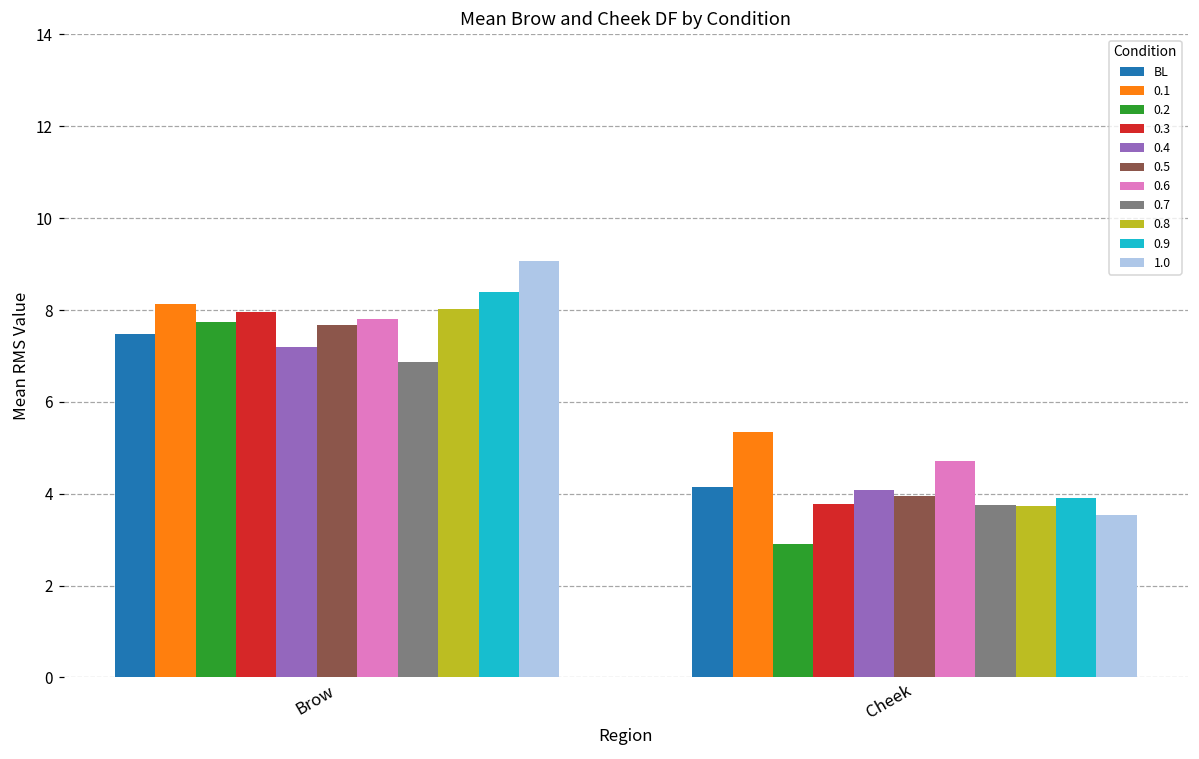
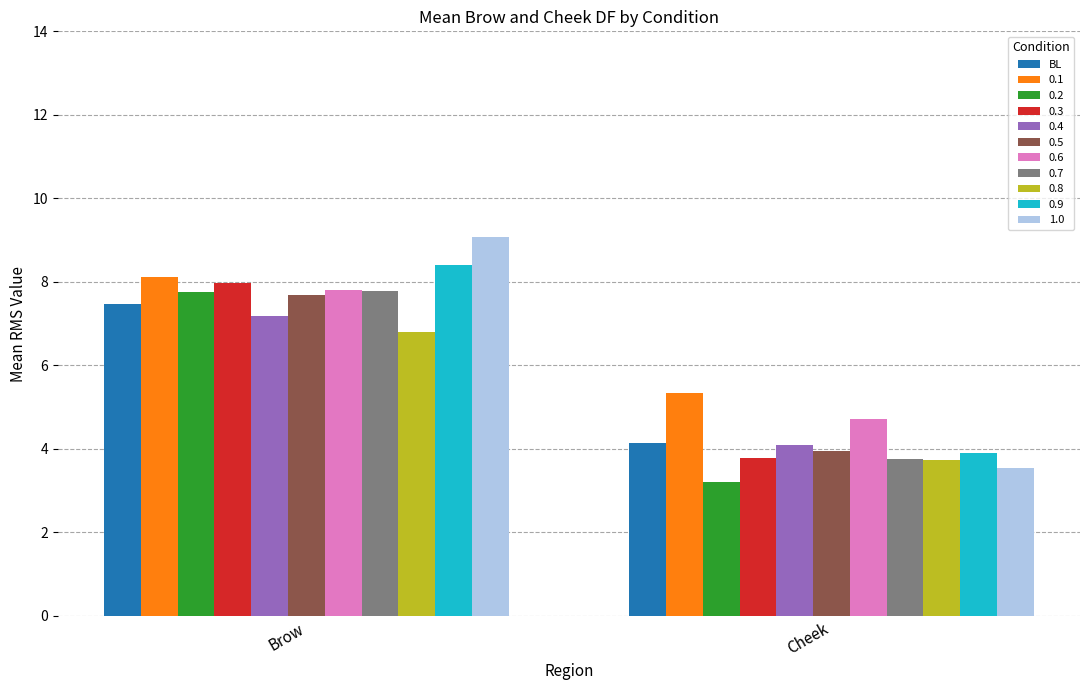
  {
    "BL": {
      "Brow": 7.5,
      "Cheek": 4.1
    },
    "0.1": {
      "Brow": 8.1,
      "Cheek": 5.3
    },
    "0.2": {
      "Brow": 7.7,
-     "Cheek": 2.9
+     "Cheek": 3.2
    },
    "0.3": {
      "Brow": 8.0,
      "Cheek": 3.8
    },
    "0.4": {
      "Brow": 7.2,
      "Cheek": 4.1
    },
    "0.5": {
      "Brow": 7.7,
      "Cheek": 3.9
    },
    "0.6": {
      "Brow": 7.8,
      "Cheek": 4.7
    },
    "0.7": {
-     "Brow": 6.9,
+     "Brow": 7.8,
      "Cheek": 3.8
    },
    "0.8": {
-     "Brow": 8.0,
+     "Brow": 6.8,
      "Cheek": 3.7
    },
    "0.9": {
      "Brow": 8.4,
      "Cheek": 3.9
    },
    "1.0": {
      "Brow": 9.1,
      "Cheek": 3.5
    }
  }
